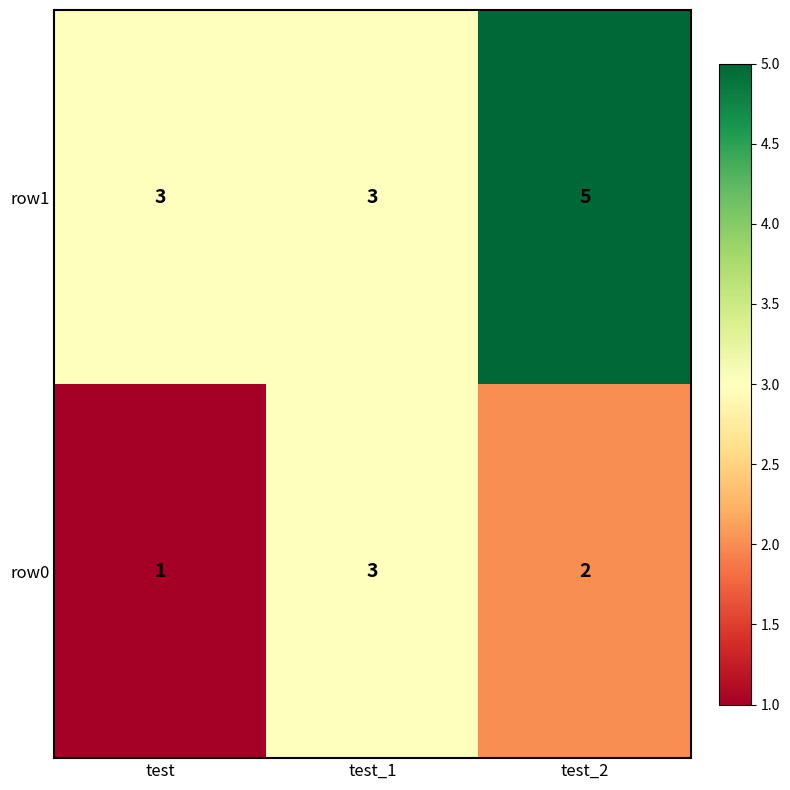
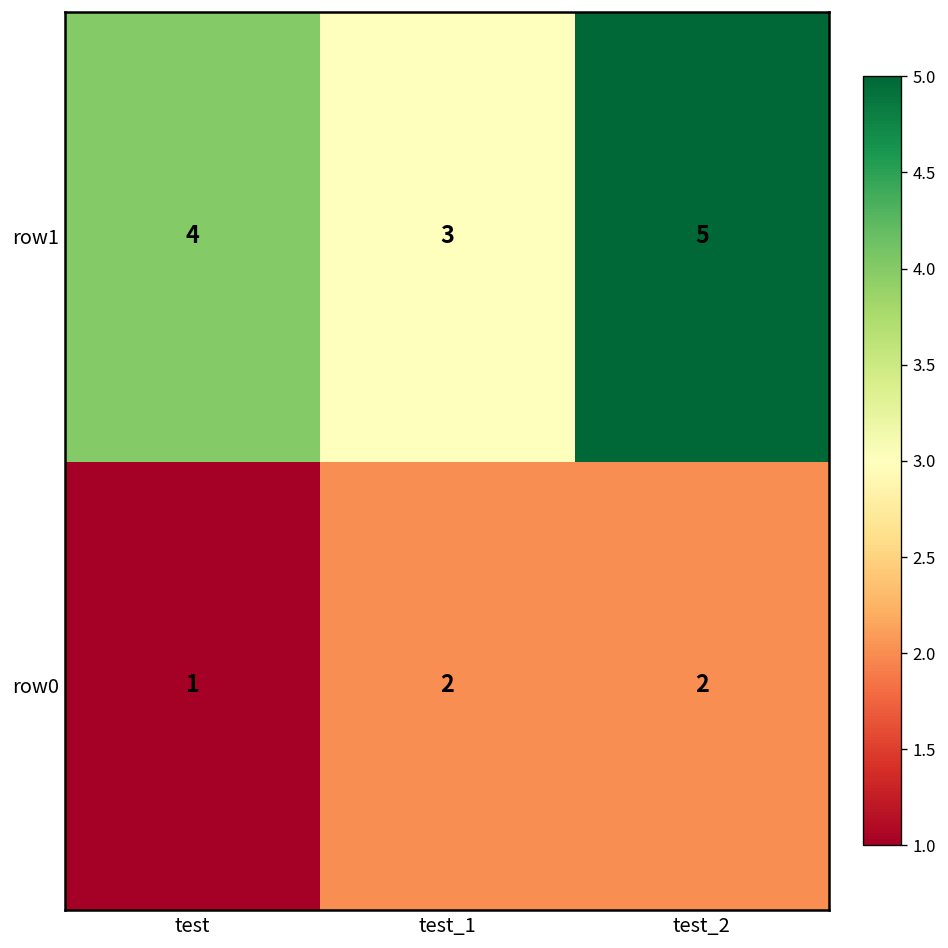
  {
    "row1": {
-     "test": 3,
+     "test": 4,
      "test_1": 3,
      "test_2": 5
    },
    "row0": {
      "test": 1,
-     "test_1": 3,
+     "test_1": 2,
      "test_2": 2
    }
  }
